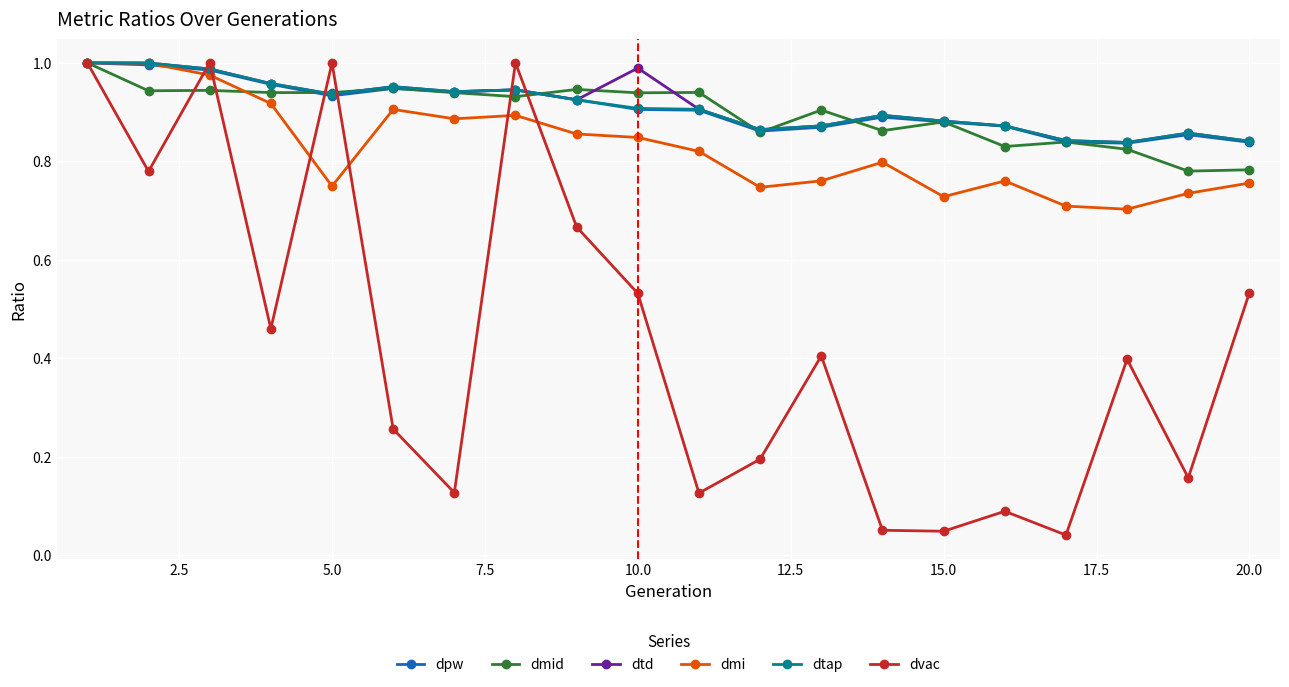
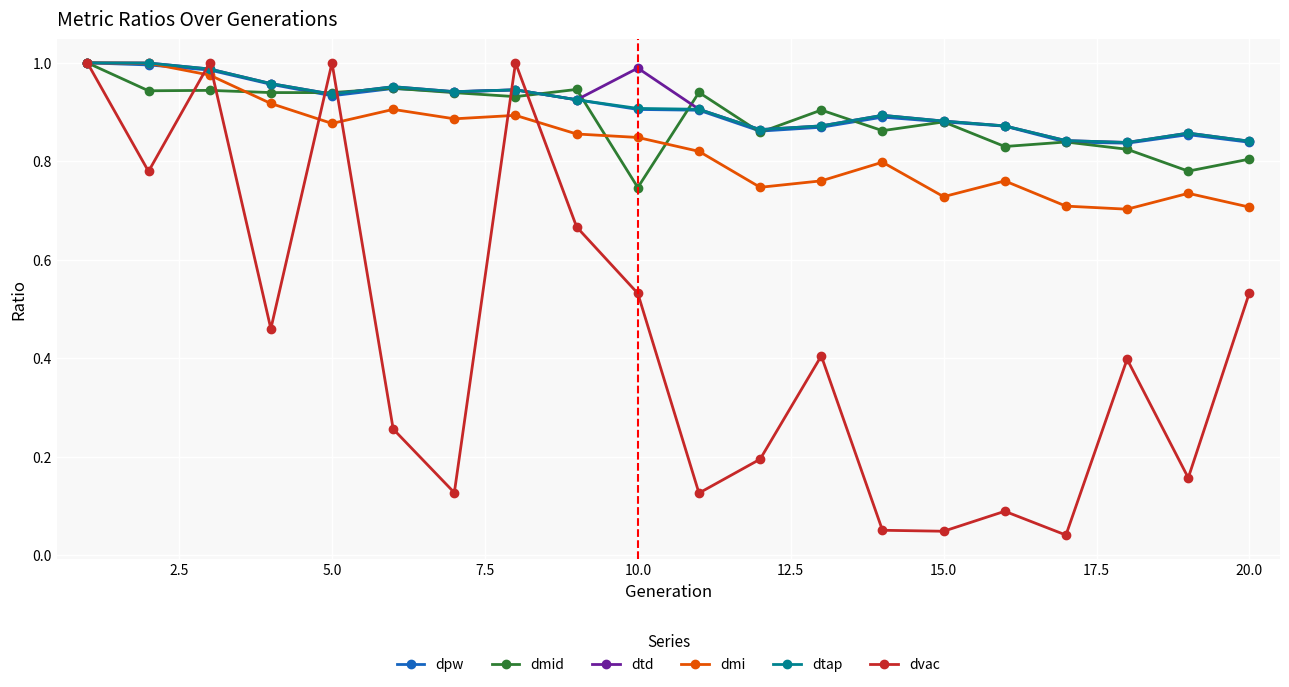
  {
    "dmid": {
-     "10.0": 0.94,
-     "20.0": 0.78
+     "10.0": 0.75,
+     "20.0": 0.80
    },
    "dtd": {
      "10.0": 0.99
    },
    "dmi": {
-     "5.0": 0.75,
+     "5.0": 0.88,
      "10.0": 0.85,
      "15.0": 0.73,
-     "20.0": 0.76
+     "20.0": 0.71
    },
    "dvac": {
      "5.0": 1.00,
      "10.0": 0.53,
      "15.0": 0.05,
      "20.0": 0.53
    }
  }
